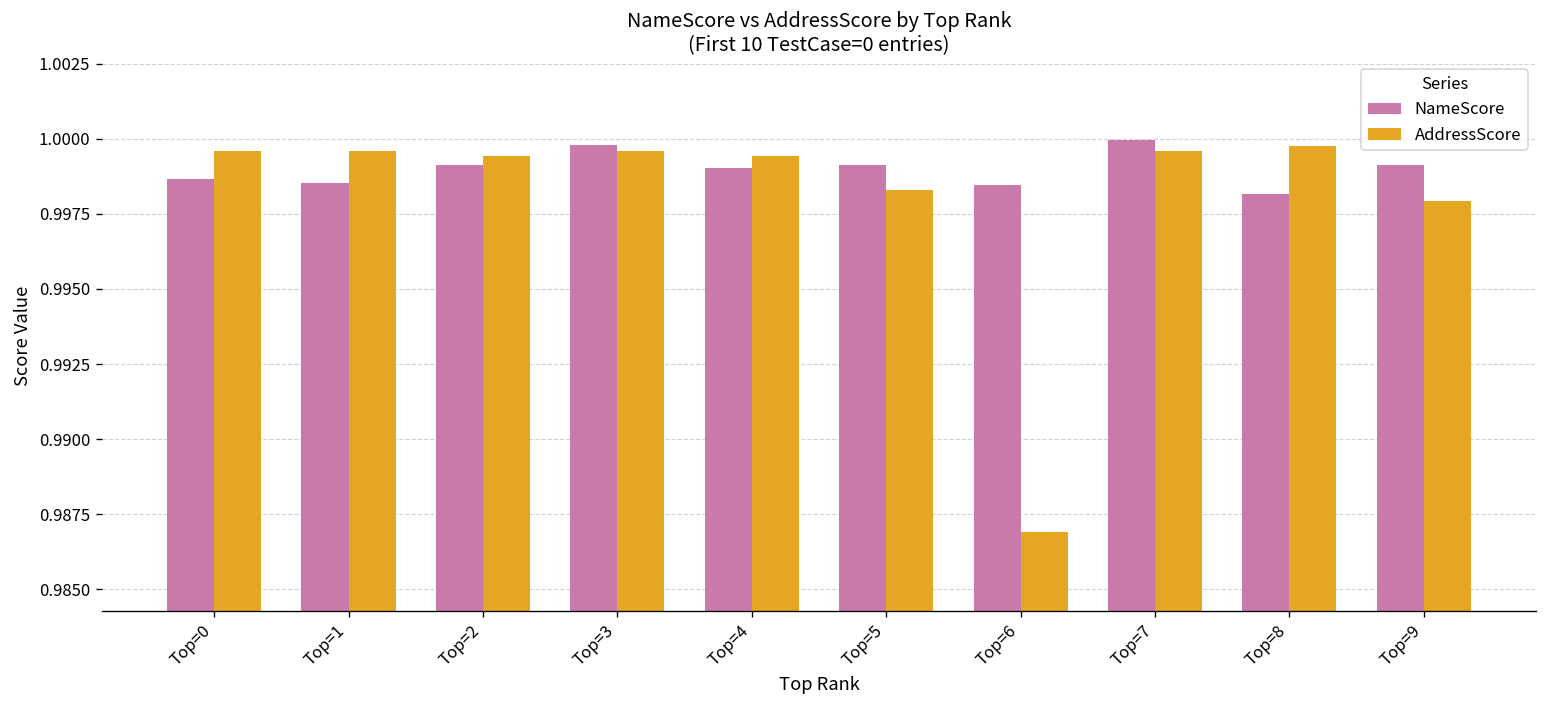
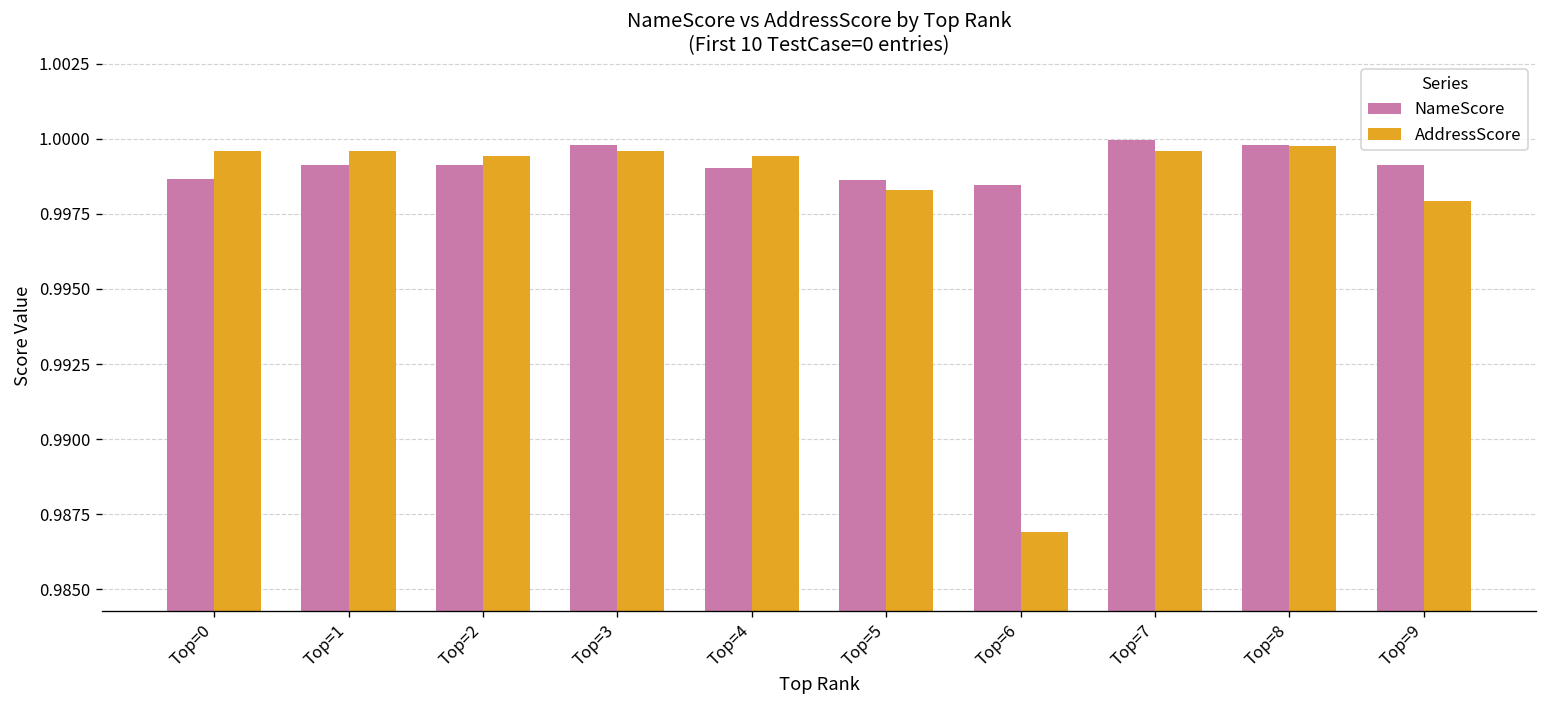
  {
    "NameScore": {
      "Top=0": 0.9987,
-     "Top=1": 0.9985,
+     "Top=1": 0.9991,
      "Top=2": 0.9991,
      "Top=3": 0.9998,
      "Top=4": 0.9990,
-     "Top=5": 0.9991,
+     "Top=5": 0.9986,
      "Top=6": 0.9985,
      "Top=7": 1.0000,
-     "Top=8": 0.9982,
+     "Top=8": 0.9998,
      "Top=9": 0.9991
    },
    "AddressScore": {
      "Top=0": 0.9996,
      "Top=1": 0.9996,
      "Top=2": 0.9994,
      "Top=3": 0.9996,
      "Top=4": 0.9994,
      "Top=5": 0.9983,
      "Top=6": 0.9869,
      "Top=7": 0.9996,
      "Top=8": 0.9998,
      "Top=9": 0.9979
    }
  }
